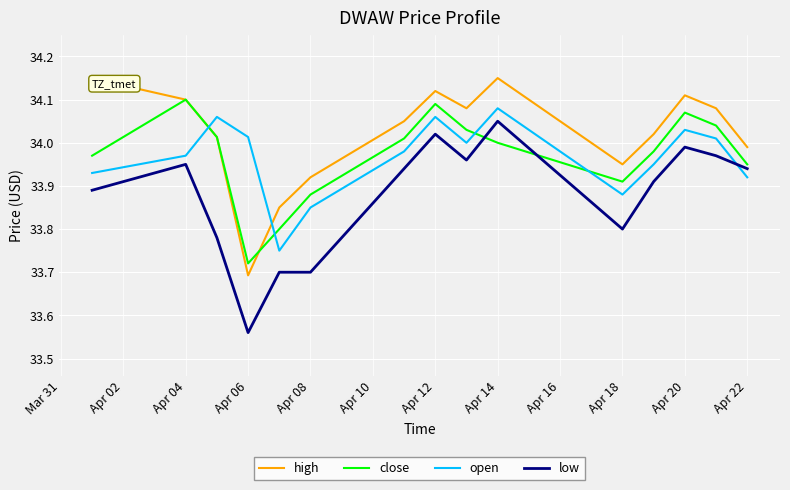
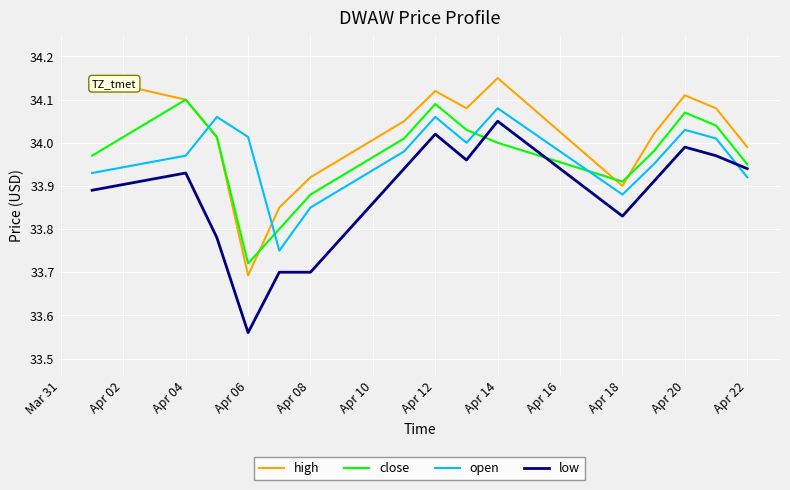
  {
    "high": {
      "Apr 06": 33.69,
      "Apr 08": 33.92,
      "Apr 12": 34.12,
      "Apr 14": 34.15,
-     "Apr 18": 33.95,
+     "Apr 18": 33.90,
      "Apr 20": 34.11,
      "Apr 22": 33.99
    },
    "close": {
      "Apr 06": 33.72,
      "Apr 08": 33.88,
      "Apr 12": 34.09,
      "Apr 14": 34.00,
      "Apr 18": 33.91,
      "Apr 20": 34.07,
      "Apr 22": 33.95
    },
    "open": {
      "Apr 04": 33.97,
      "Apr 06": 34.01,
      "Apr 08": 33.85,
      "Apr 12": 34.06,
      "Apr 14": 34.08,
      "Apr 18": 33.88,
      "Apr 20": 34.03,
      "Apr 22": 33.92
    },
    "low": {
-     "Apr 04": 33.95,
+     "Apr 04": 33.93,
      "Apr 06": 33.56,
      "Apr 08": 33.70,
      "Apr 12": 34.02,
      "Apr 14": 34.05,
-     "Apr 18": 33.80,
+     "Apr 18": 33.83,
      "Apr 20": 33.99,
      "Apr 22": 33.94
    }
  }
